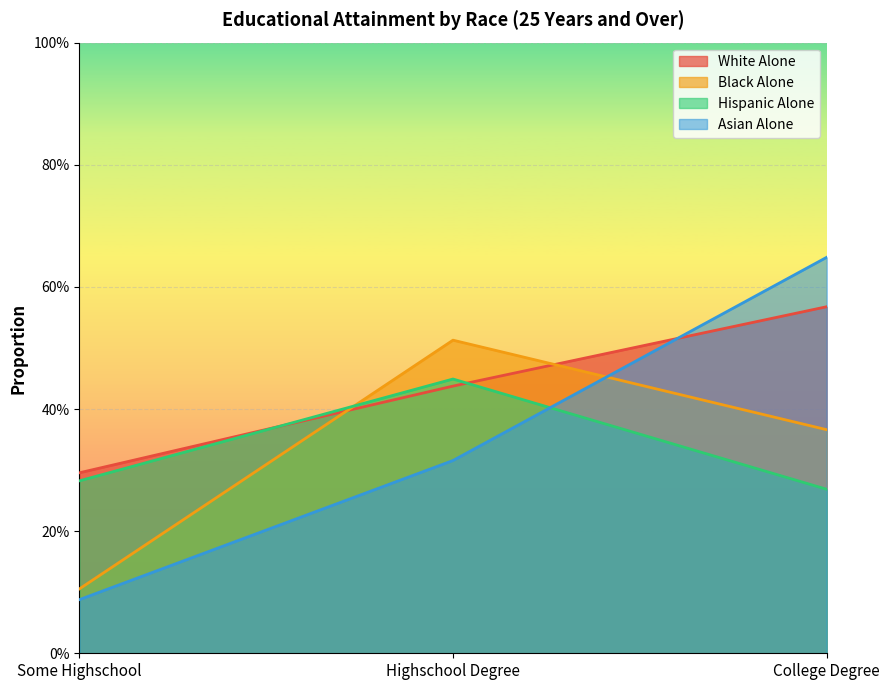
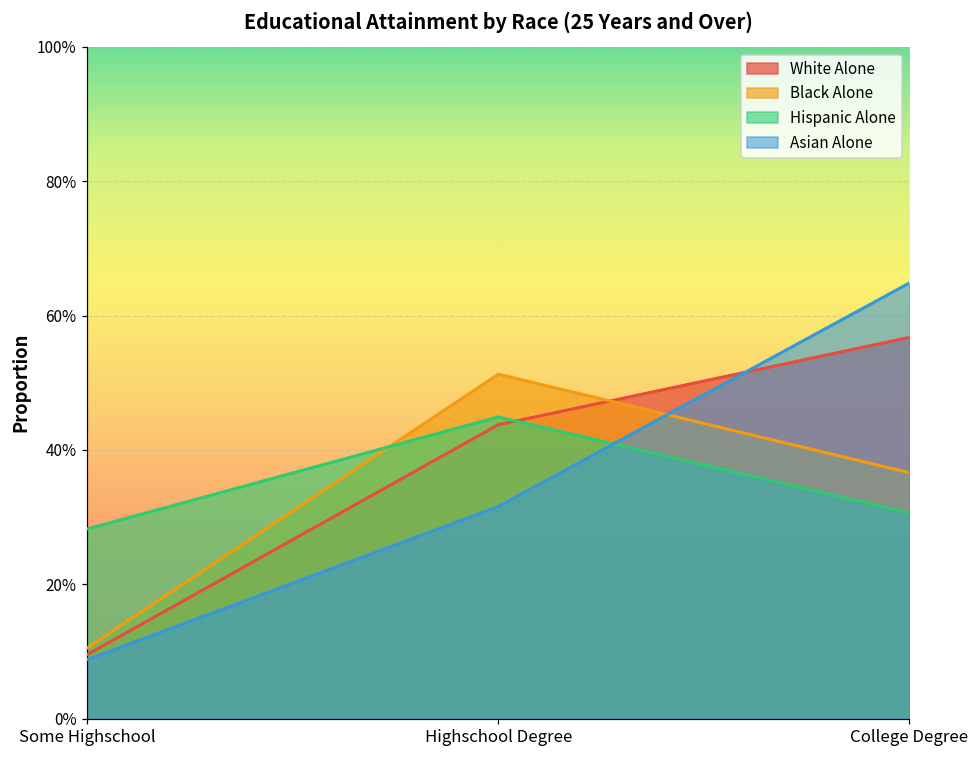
  {
    "White Alone": {
-     "Some Highschool": "30%",
+     "Some Highschool": "10%",
      "Highschool Degree": "44%",
      "College Degree": "57%"
    },
    "Black Alone": {
      "Some Highschool": "11%",
      "Highschool Degree": "51%",
      "College Degree": "37%"
    },
    "Hispanic Alone": {
      "Some Highschool": "28%",
      "Highschool Degree": "45%",
-     "College Degree": "27%"
+     "College Degree": "31%"
    },
    "Asian Alone": {
      "Some Highschool": "9%",
      "Highschool Degree": "32%",
      "College Degree": "65%"
    }
  }
